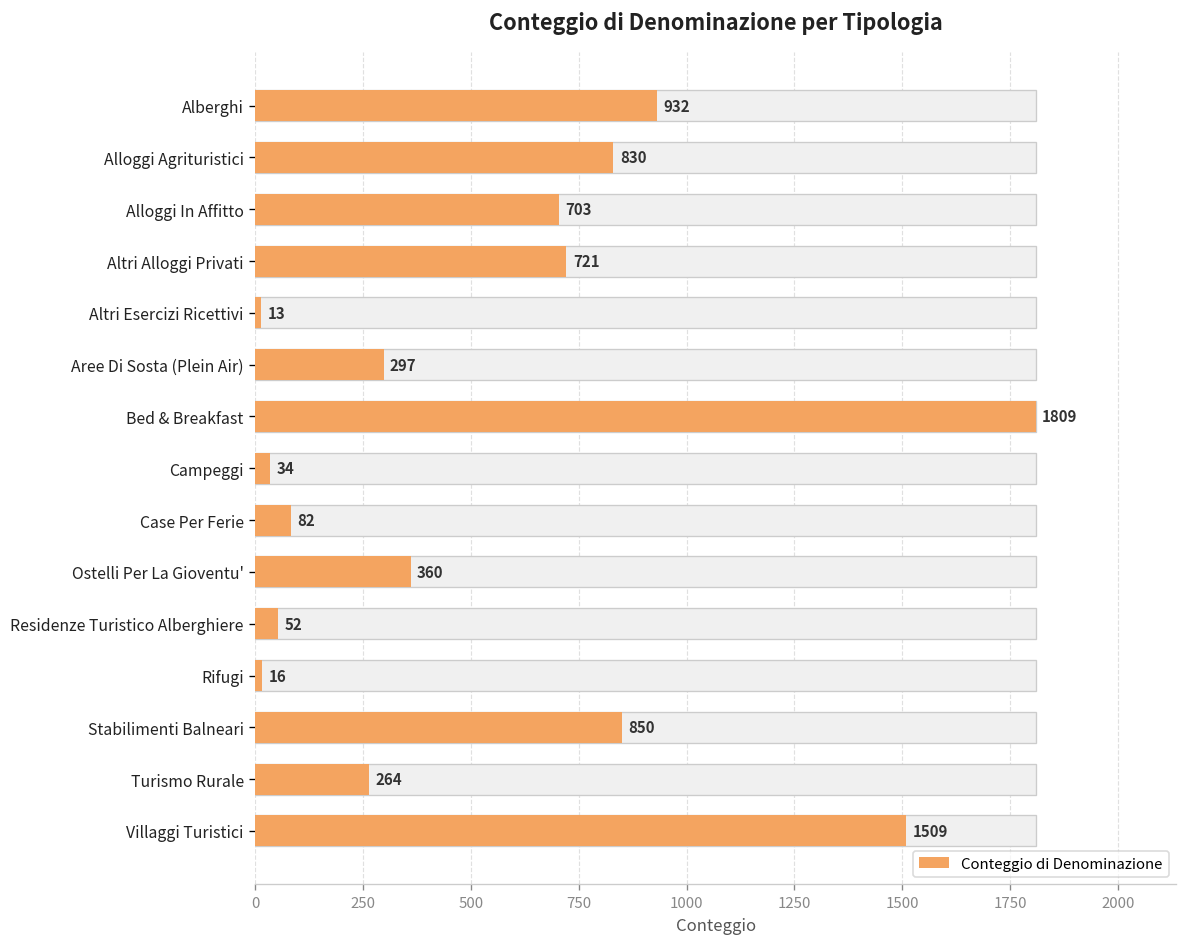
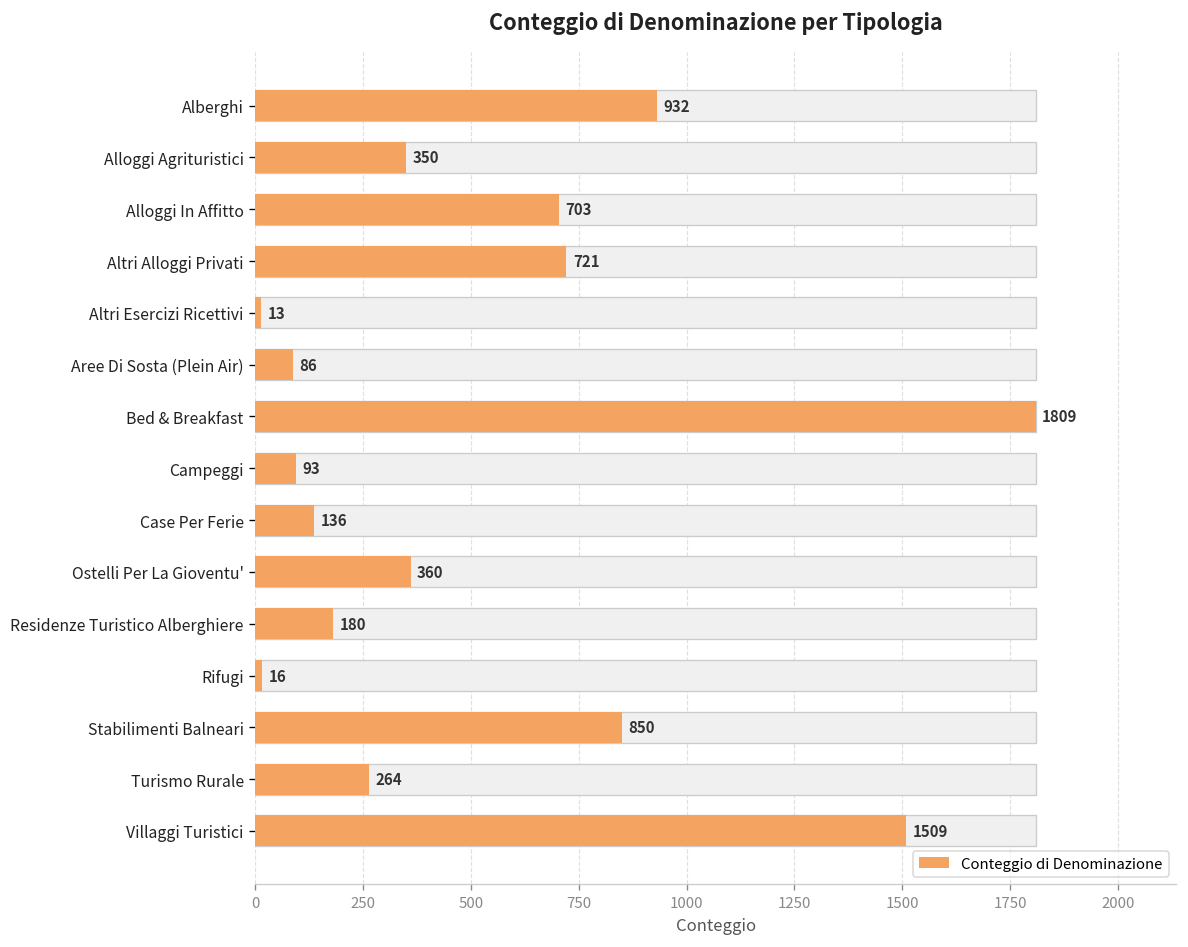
  {
    "Conteggio di Denominazione": {
-     "Alloggi Agrituristici": 830,
-     "Aree Di Sosta (Plein Air)": 297,
+     "Alloggi Agrituristici": 350,
+     "Aree Di Sosta (Plein Air)": 86,
      "Bed & Breakfast": 1809,
-     "Campeggi": 34,
-     "Case Per Ferie": 82,
-     "Residenze Turistico Alberghiere": 52
+     "Campeggi": 93,
+     "Case Per Ferie": 136,
+     "Residenze Turistico Alberghiere": 180
    }
  }
